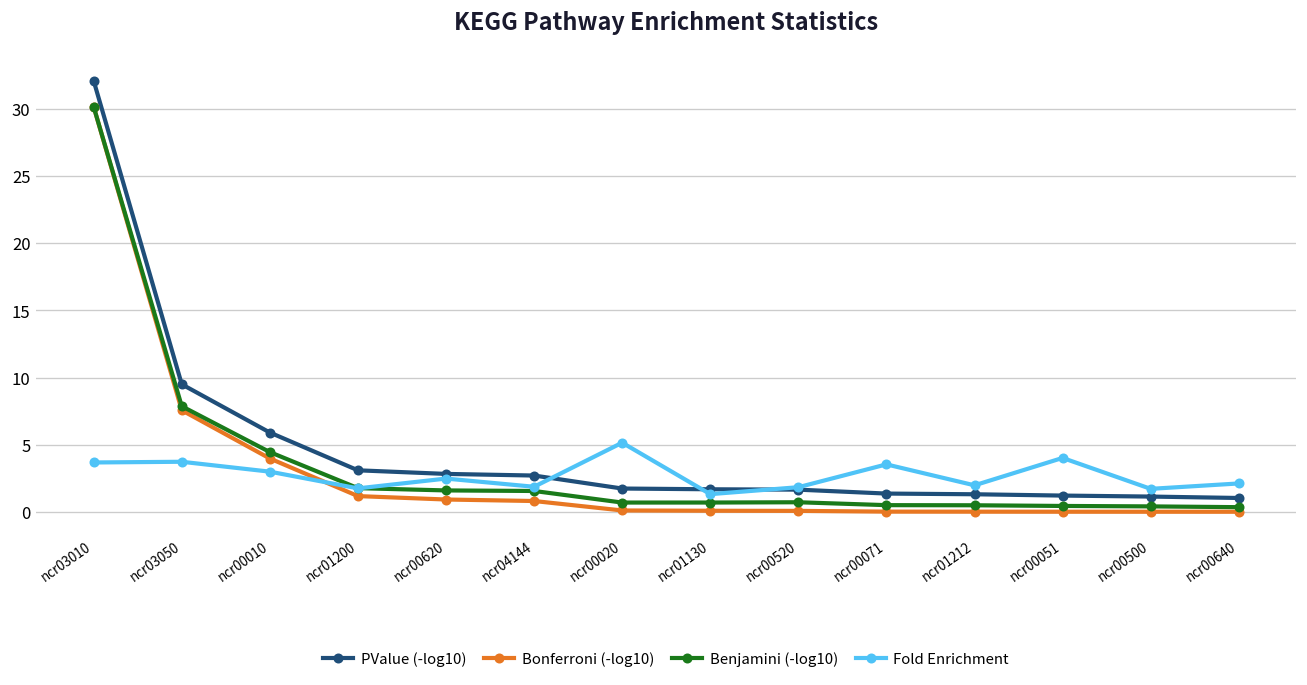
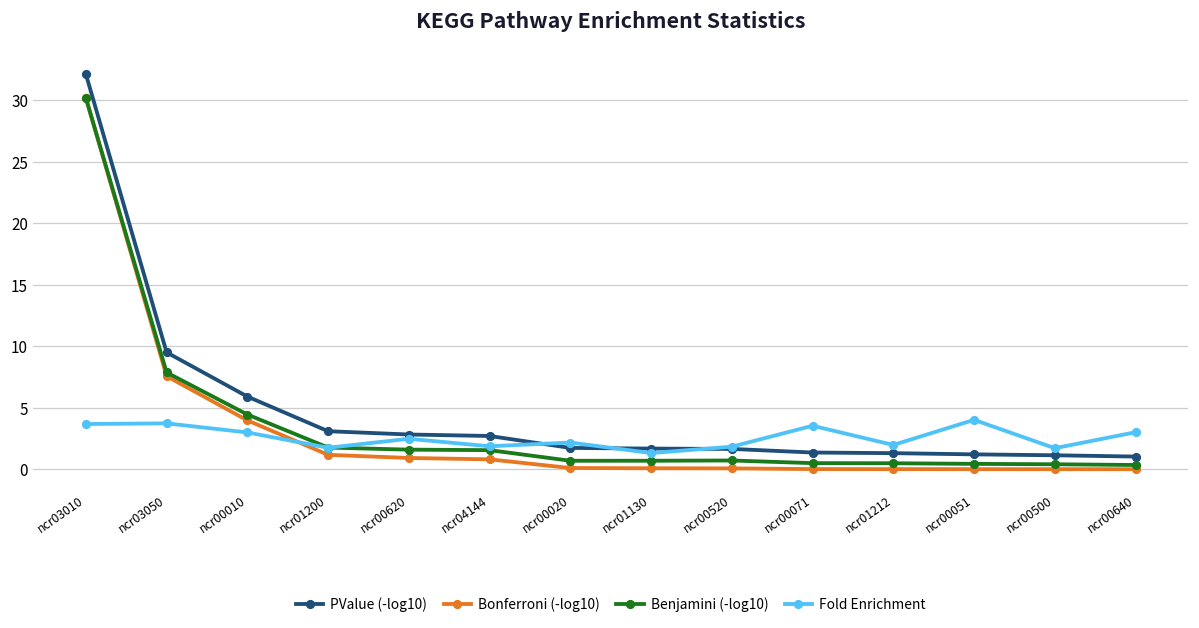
  {
    "PValue (-log10)": {
      "ncr03010": 32.1,
      "ncr03050": 9.5,
      "ncr00010": 5.9,
      "ncr01200": 3.1,
      "ncr00620": 2.8,
      "ncr04144": 2.7,
      "ncr00020": 1.7,
      "ncr01130": 1.7,
      "ncr00071": 1.4,
      "ncr01212": 1.3,
      "ncr00051": 1.2,
      "ncr00500": 1.1,
      "ncr00640": 1.0
    },
    "Bonferroni (-log10)": {
      "ncr03050": 7.6,
      "ncr00010": 4.0,
      "ncr01200": 1.2,
      "ncr00620": 0.9,
      "ncr04144": 0.8,
      "ncr00020": 0.1,
      "ncr01130": 0.1,
      "ncr00520": 0.1,
      "ncr00071": 0.0,
      "ncr01212": 0.0,
      "ncr00051": 0.0,
      "ncr00500": 0.0,
      "ncr00640": 0.0
    },
    "Benjamini (-log10)": {
      "ncr03050": 7.9,
      "ncr00010": 4.4,
      "ncr00620": 1.6,
      "ncr04144": 1.5,
      "ncr00020": 0.7,
      "ncr01130": 0.7,
      "ncr00520": 0.7,
      "ncr00071": 0.5,
      "ncr01212": 0.5,
      "ncr00051": 0.4,
      "ncr00500": 0.4,
      "ncr00640": 0.3
    },
    "Fold Enrichment": {
      "ncr03010": 3.7,
      "ncr03050": 3.7,
      "ncr00010": 3.0,
      "ncr00620": 2.5,
      "ncr04144": 1.9,
-     "ncr00020": 5.1,
+     "ncr00020": 2.2,
      "ncr01130": 1.3,
      "ncr00071": 3.5,
      "ncr01212": 2.0,
      "ncr00051": 4.0,
      "ncr00500": 1.7,
-     "ncr00640": 2.1
+     "ncr00640": 3.0
    }
  }
